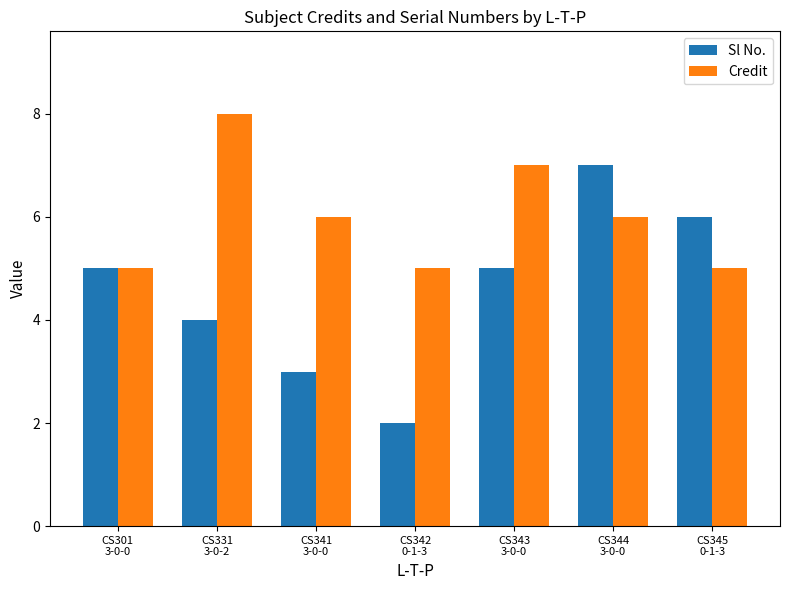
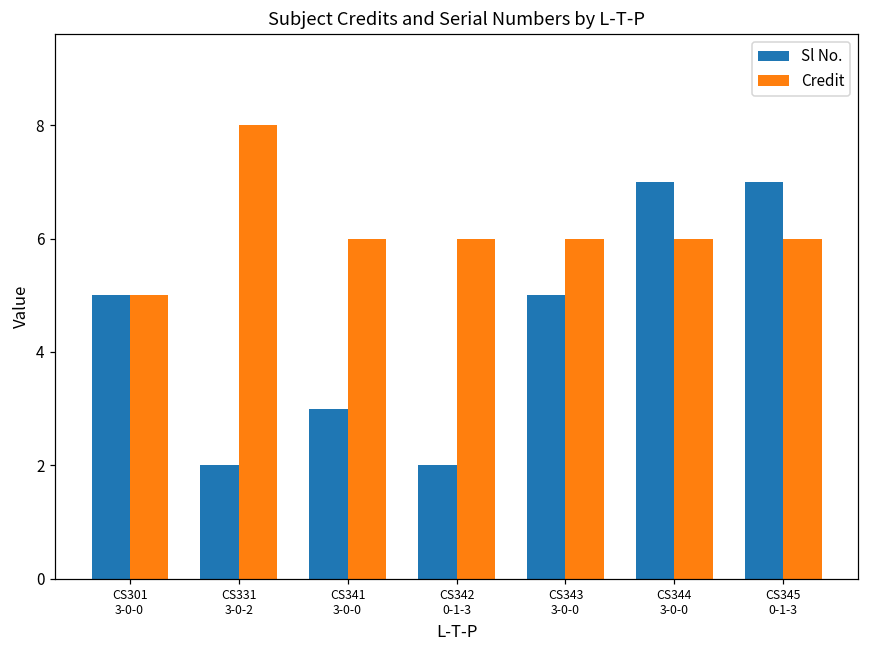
  {
    "Sl No.": {
      "CS301 3-0-0": 5,
-     "CS331 3-0-2": 4,
+     "CS331 3-0-2": 2,
      "CS341 3-0-0": 3,
      "CS342 0-1-3": 2,
      "CS343 3-0-0": 5,
      "CS344 3-0-0": 7,
-     "CS345 0-1-3": 6
+     "CS345 0-1-3": 7
    },
    "Credit": {
      "CS301 3-0-0": 5,
      "CS331 3-0-2": 8,
      "CS341 3-0-0": 6,
-     "CS342 0-1-3": 5,
-     "CS343 3-0-0": 7,
+     "CS342 0-1-3": 6,
+     "CS343 3-0-0": 6,
      "CS344 3-0-0": 6,
-     "CS345 0-1-3": 5
+     "CS345 0-1-3": 6
    }
  }
